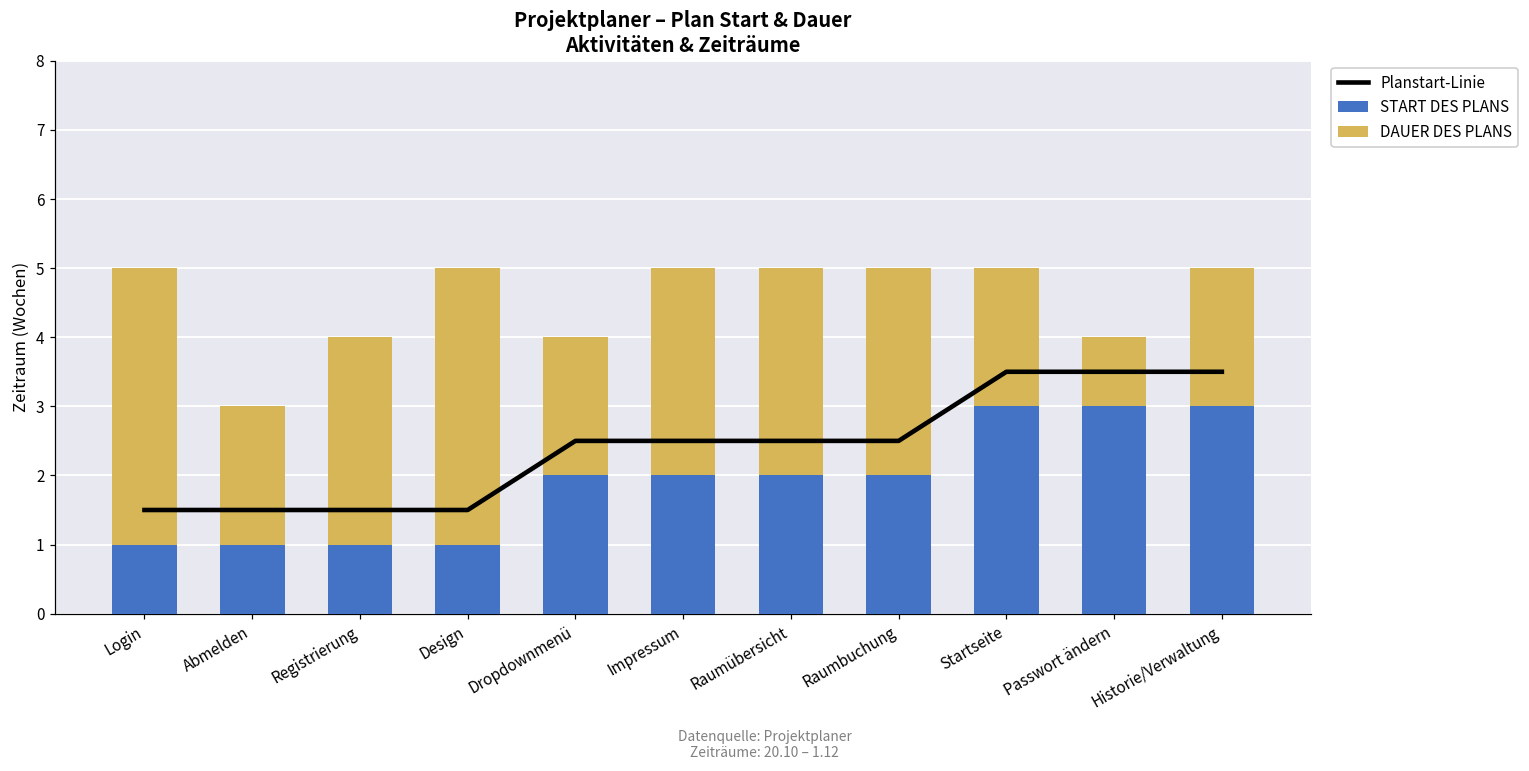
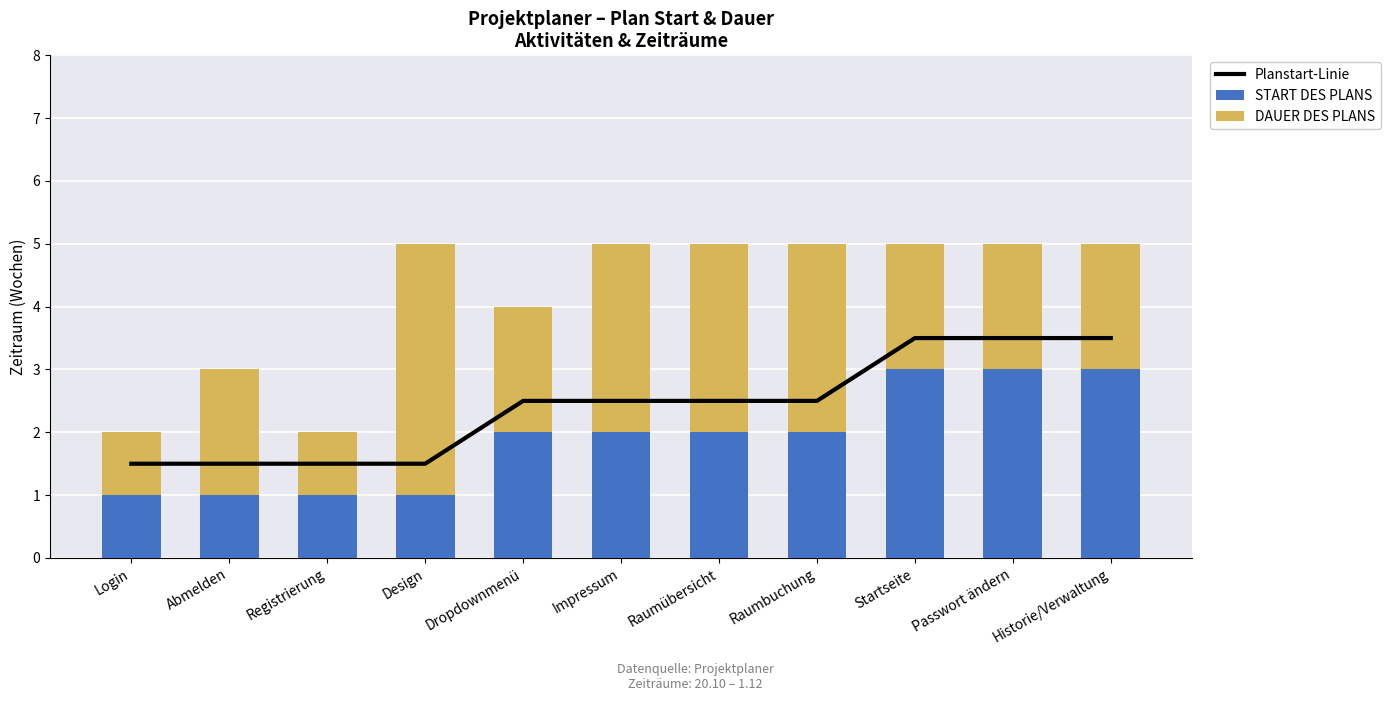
  {
    "Planstart-Linie": {
      "Login": 1.5,
      "Abmelden": 1.5,
      "Registrierung": 1.5,
      "Design": 1.5,
      "Dropdownmenü": 2.5,
      "Impressum": 2.5,
      "Raumübersicht": 2.5,
      "Raumbuchung": 2.5,
      "Startseite": 3.5,
      "Passwort ändern": 3.5,
      "Historie/Verwaltung": 3.5
    },
    "START DES PLANS": {
      "Login": 1,
      "Abmelden": 1,
      "Registrierung": 1,
      "Design": 1,
      "Dropdownmenü": 2,
      "Impressum": 2,
      "Raumübersicht": 2,
      "Raumbuchung": 2,
      "Startseite": 3,
      "Passwort ändern": 3,
      "Historie/Verwaltung": 3
    },
    "DAUER DES PLANS": {
-     "Login": 4,
+     "Login": 1,
      "Abmelden": 2,
-     "Registrierung": 3,
+     "Registrierung": 1,
      "Design": 4,
      "Dropdownmenü": 2,
      "Impressum": 3,
      "Raumübersicht": 3,
      "Raumbuchung": 3,
      "Startseite": 2,
-     "Passwort ändern": 1,
+     "Passwort ändern": 2,
      "Historie/Verwaltung": 2
    }
  }
